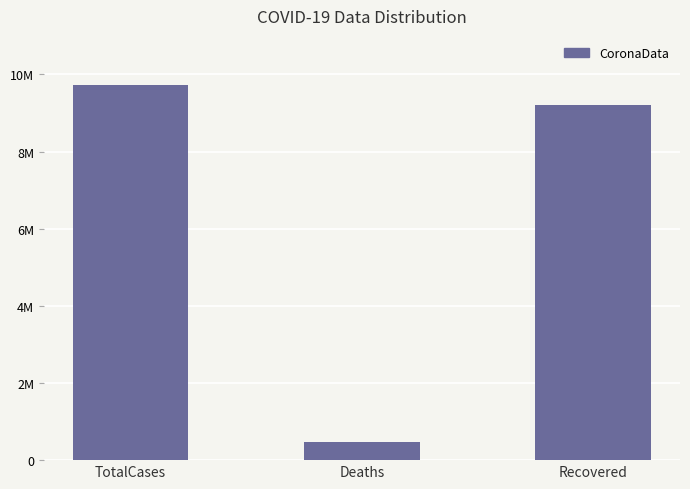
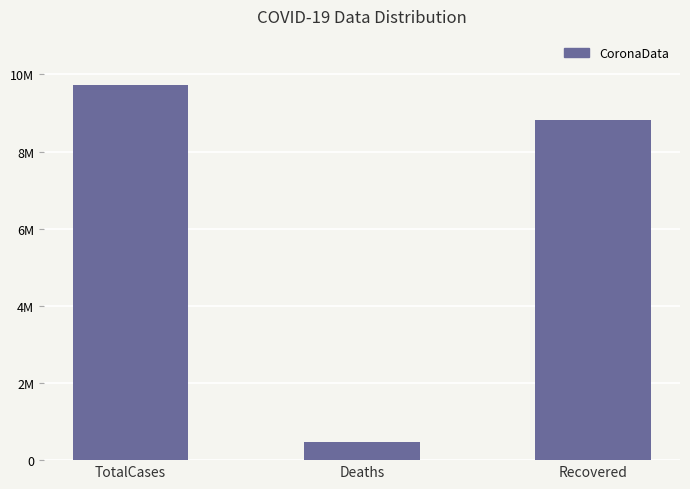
  {
    "TotalCases": 9700000,
    "Deaths": 500000,
-   "Recovered": 9200000
+   "Recovered": 8800000
  }
